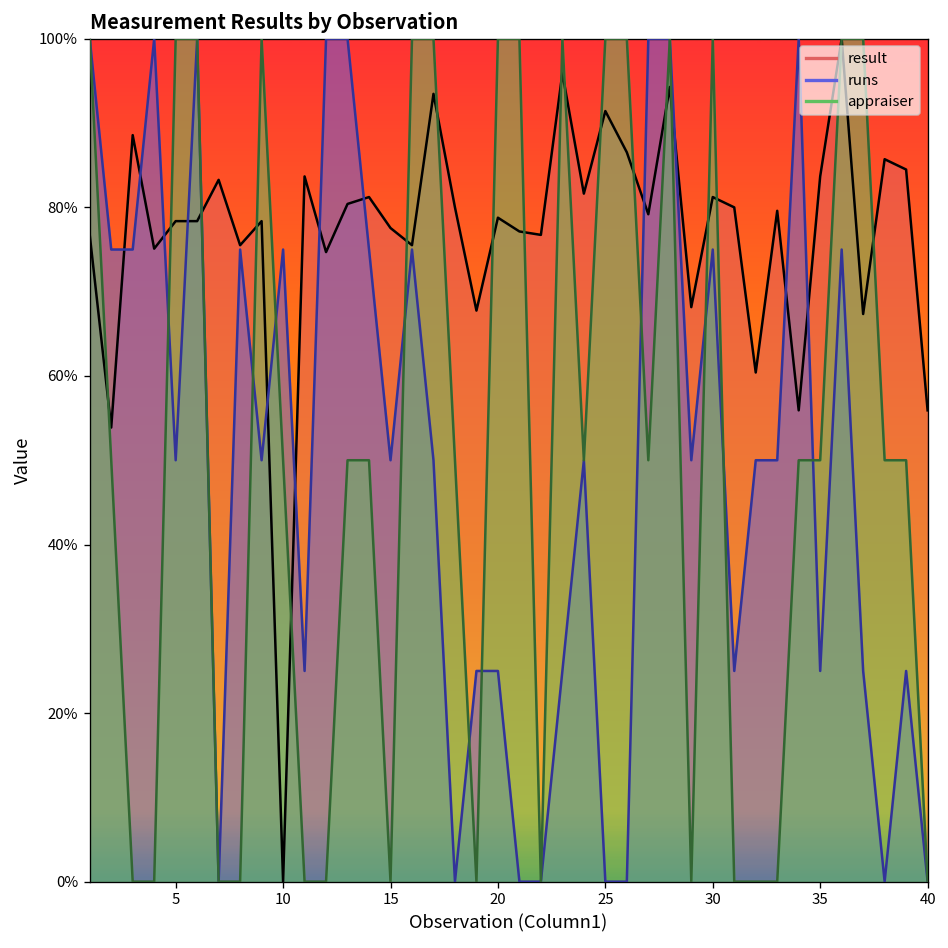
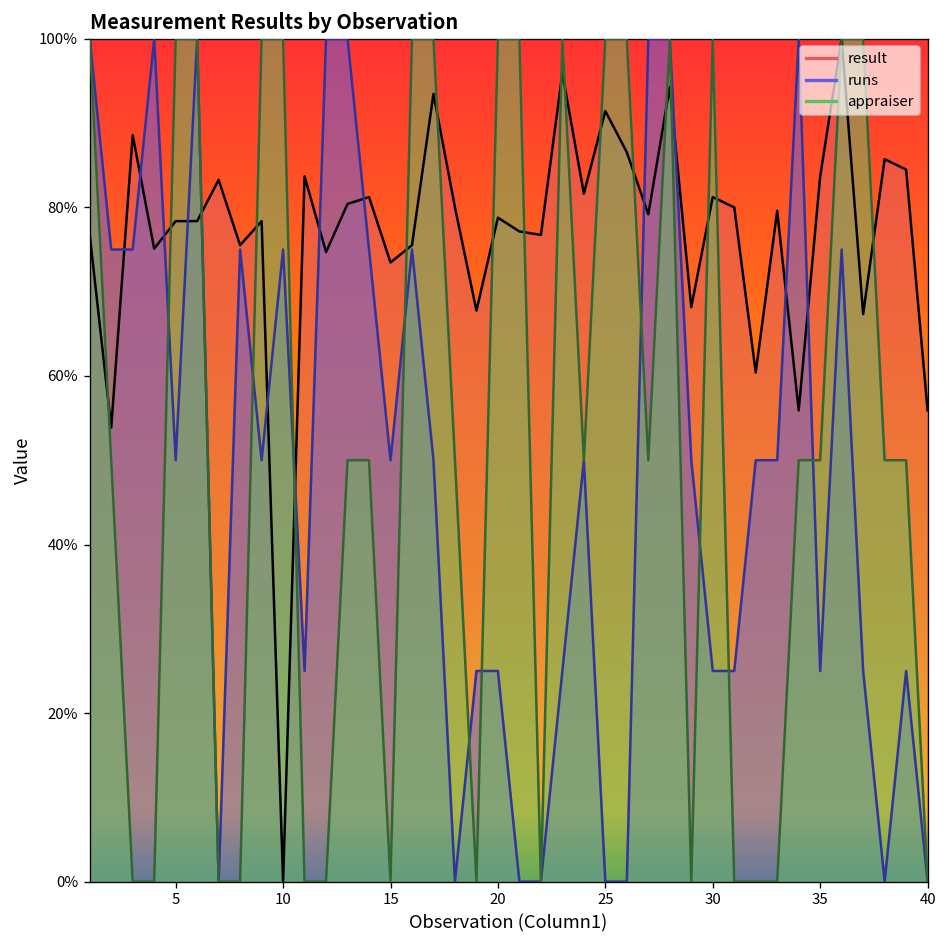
  {
    "result": {
      "5": "78%",
      "10": "0%",
-     "15": "78%",
+     "15": "73%",
      "20": "79%",
      "25": "91%",
      "30": "81%",
      "35": "84%",
      "40": "56%"
    },
    "runs": {
      "5": "50%",
      "10": "75%",
      "15": "50%",
      "20": "25%",
      "25": "0%",
-     "30": "75%",
+     "30": "25%",
      "35": "25%"
    },
    "appraiser": {
      "5": "100%",
-     "10": "50%",
+     "10": "100%",
      "15": "0%",
      "20": "100%",
      "25": "100%",
      "30": "100%",
      "35": "50%"
    }
  }
